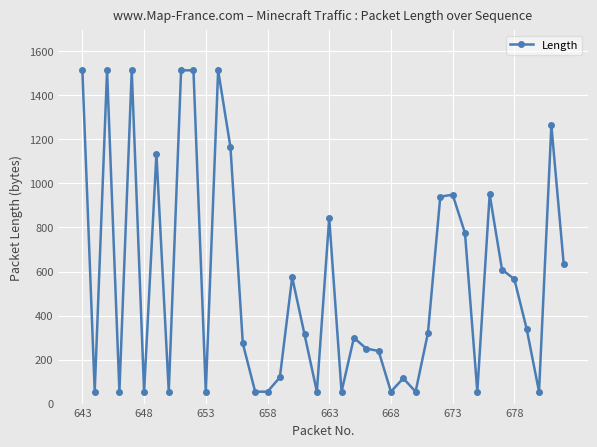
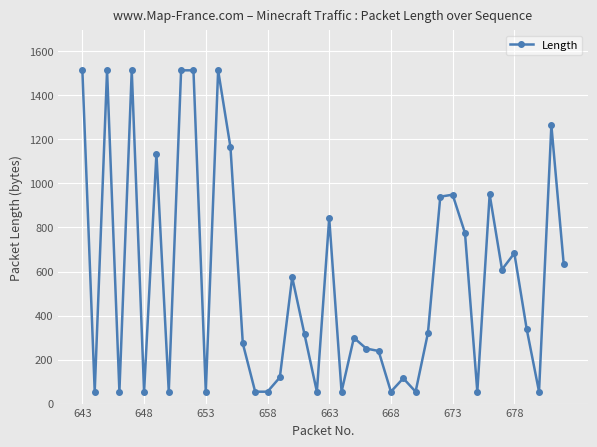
  {
    "643": 1510,
    "648": 50,
    "653": 50,
    "658": 50,
    "663": 840,
    "668": 50,
    "673": 950,
-   "678": 570
+   "678": 680
  }
